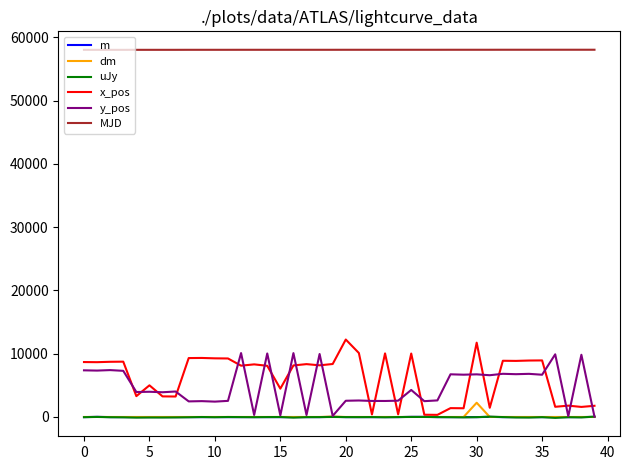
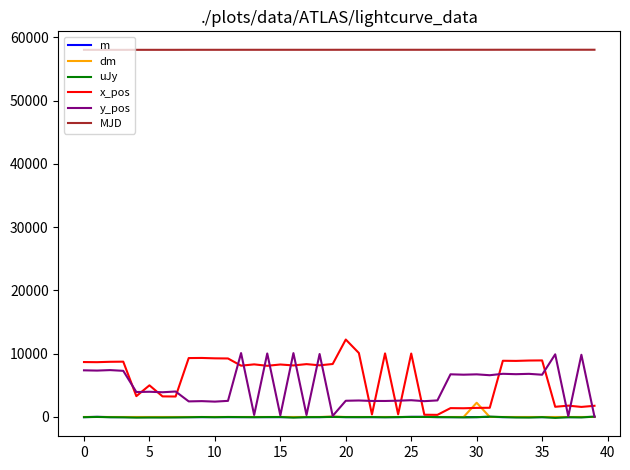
  {
    "dm": {
      "30": 2000
    },
    "x_pos": {
      "0": 9000,
      "5": 5000,
      "10": 9000,
-     "15": 4000,
+     "15": 8000,
      "20": 12000,
      "25": 10000,
-     "30": 12000,
+     "30": 1000,
      "35": 9000
    },
    "y_pos": {
      "0": 7000,
      "5": 4000,
      "10": 2000,
      "20": 3000,
-     "25": 4000,
+     "25": 3000,
      "30": 7000,
      "35": 7000
    },
    "MJD": {
      "5": 58000,
      "10": 58000,
      "15": 58000,
      "20": 58000,
      "25": 58000,
      "30": 58000,
      "35": 58000
    }
  }
